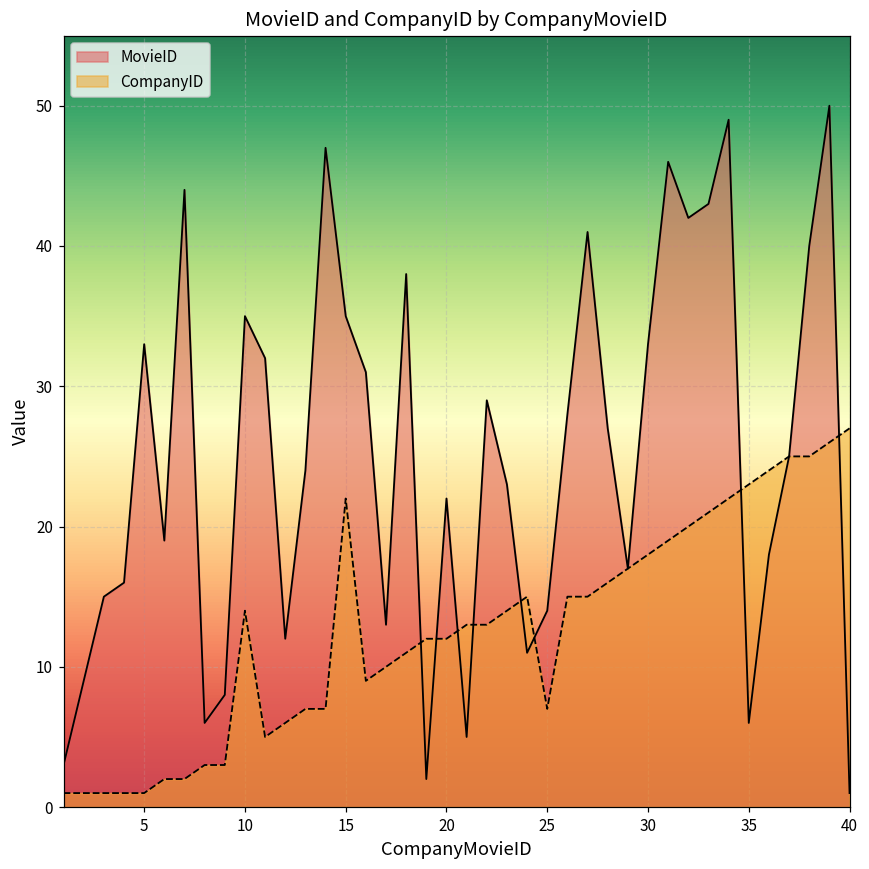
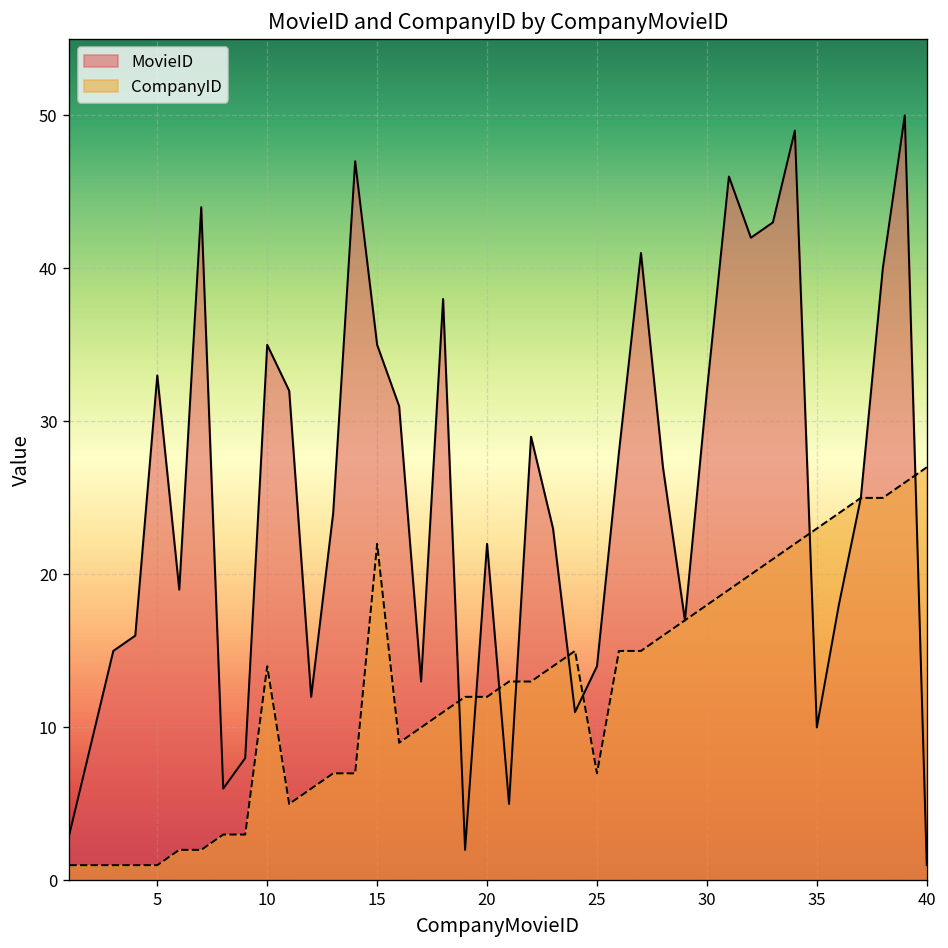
  {
    "MovieID": {
      "5": 33,
      "10": 35,
      "15": 35,
      "20": 22,
      "25": 14,
-     "30": 33,
-     "35": 6,
+     "30": 32,
+     "35": 10,
      "40": 1
    },
    "CompanyID": {
      "5": 1,
      "10": 14,
      "15": 22,
      "20": 12,
      "25": 7,
      "30": 18,
      "35": 23,
      "40": 27
    }
  }
